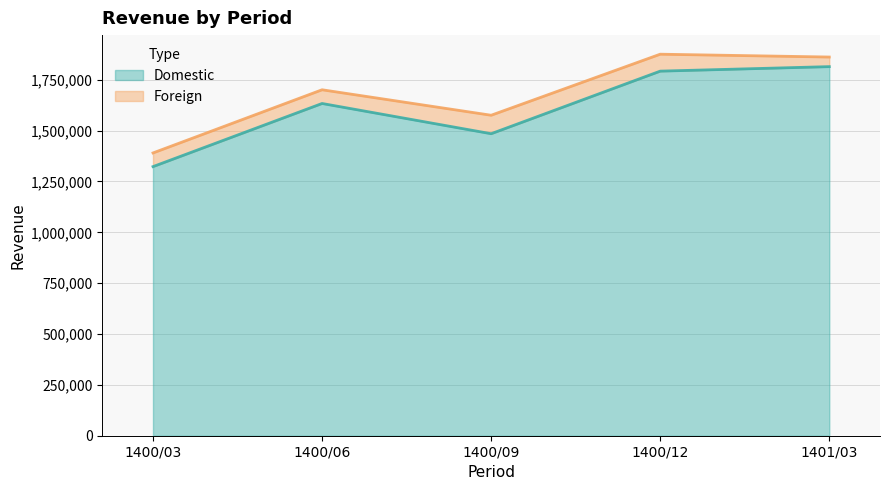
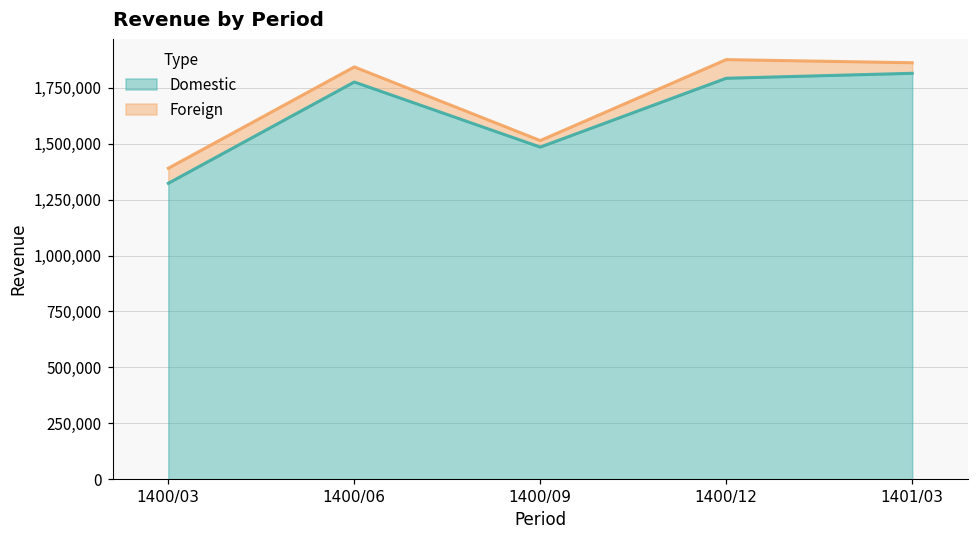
  {
    "Domestic": {
      "1400/03": "1,320,000",
-     "1400/06": "1,630,000",
+     "1400/06": "1,780,000",
      "1400/09": "1,480,000",
      "1400/12": "1,790,000",
      "1401/03": "1,810,000"
    },
    "Foreign": {
      "1400/03": "70,000",
      "1400/06": "70,000",
-     "1400/09": "90,000",
+     "1400/09": "30,000",
      "1400/12": "80,000",
      "1401/03": "50,000"
    }
  }
